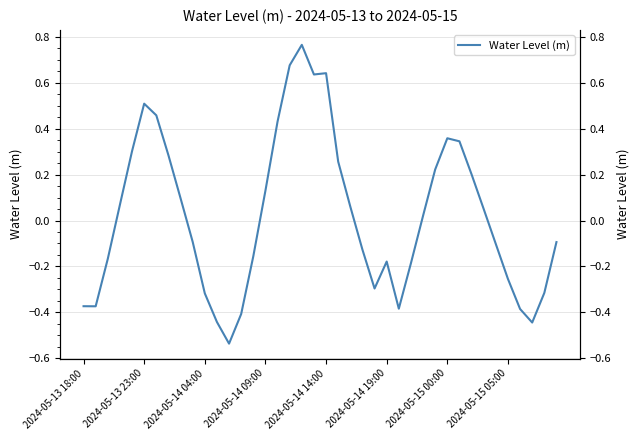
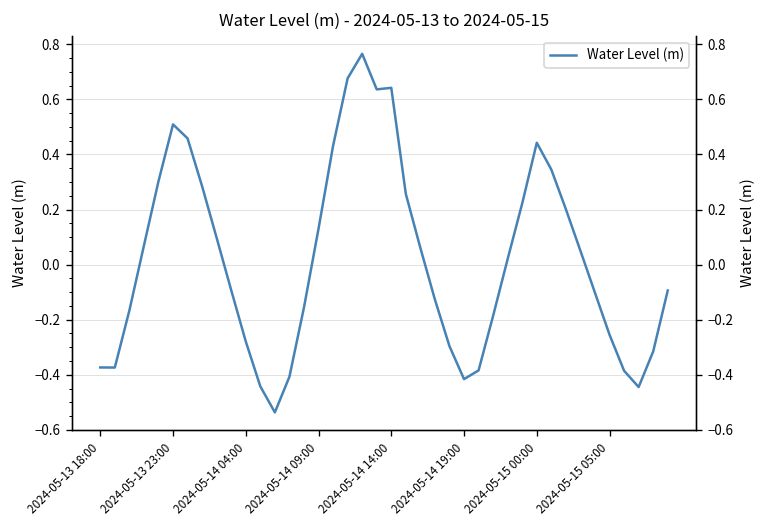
  {
    "2024-05-13 18:00": -0.37,
    "2024-05-13 23:00": 0.51,
-   "2024-05-14 04:00": -0.32,
+   "2024-05-14 04:00": -0.28,
    "2024-05-14 09:00": 0.13,
    "2024-05-14 14:00": 0.64,
-   "2024-05-14 19:00": -0.18,
-   "2024-05-15 00:00": 0.36,
+   "2024-05-14 19:00": -0.42,
+   "2024-05-15 00:00": 0.44,
    "2024-05-15 05:00": -0.25
  }
